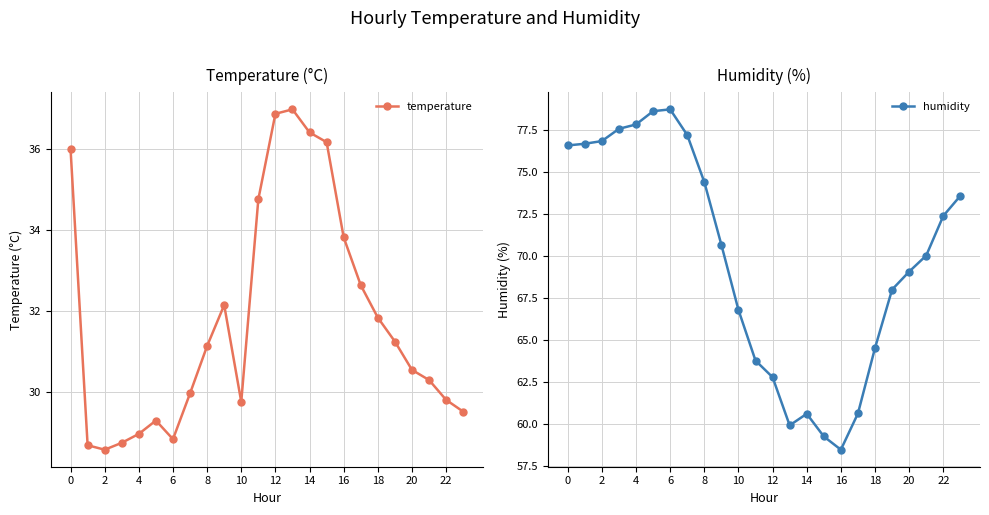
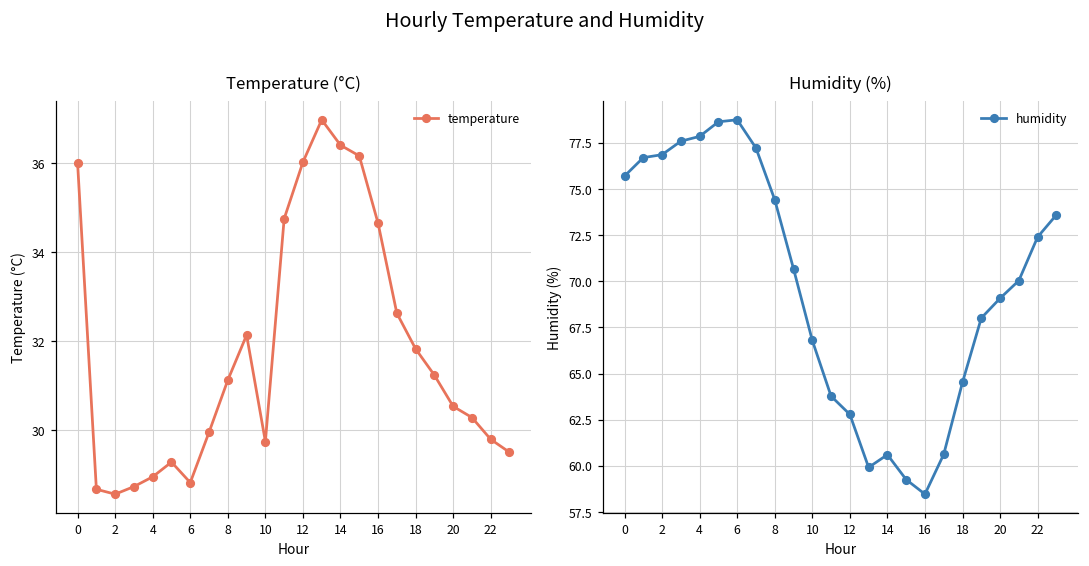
  {
    "Temperature (°C)": {
      "0": 36.0,
      "2": 28.6,
      "4": 29.0,
      "6": 28.8,
      "8": 31.1,
      "10": 29.8,
-     "12": 36.9,
+     "12": 36.0,
      "14": 36.4,
-     "16": 33.8,
+     "16": 34.7,
      "18": 31.8,
      "20": 30.5,
      "22": 29.8
    },
    "Humidity (%)": {
-     "0": 76.6,
+     "0": 75.7,
      "2": 76.9,
      "4": 77.9,
      "6": 78.8,
      "8": 74.4,
      "10": 66.8,
      "12": 62.8,
      "14": 60.6,
      "16": 58.5,
      "18": 64.5,
      "20": 69.1,
      "22": 72.4
    }
  }
